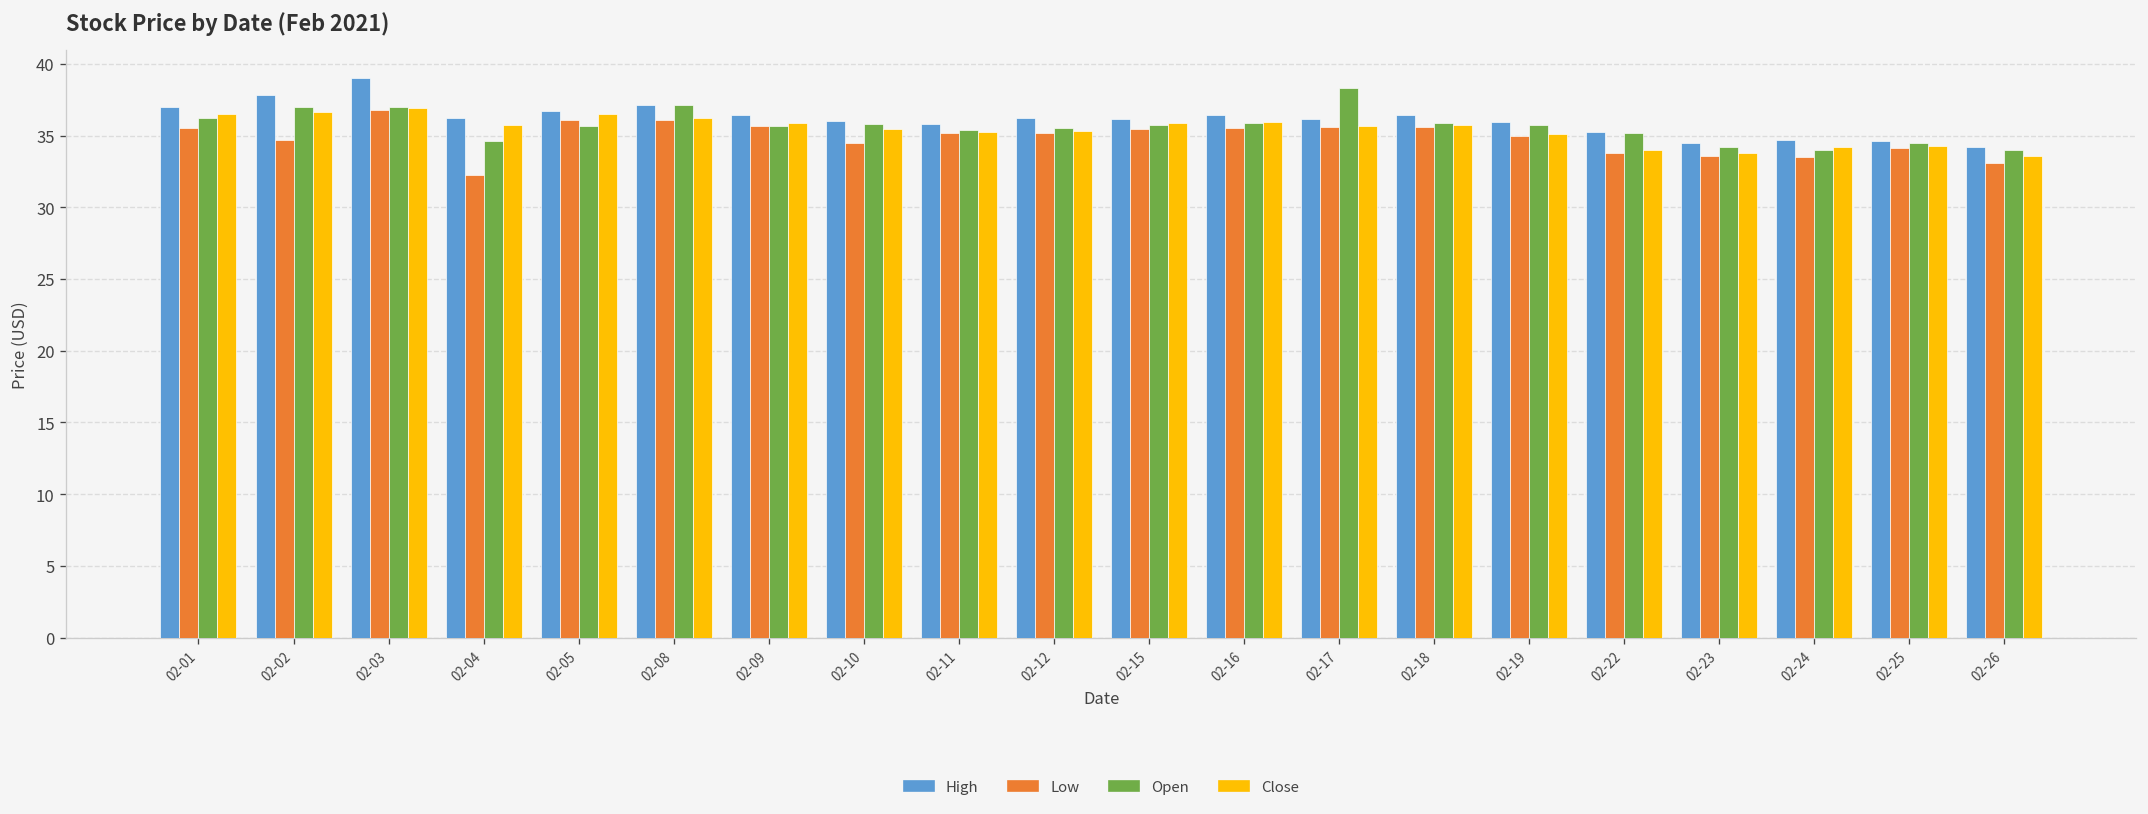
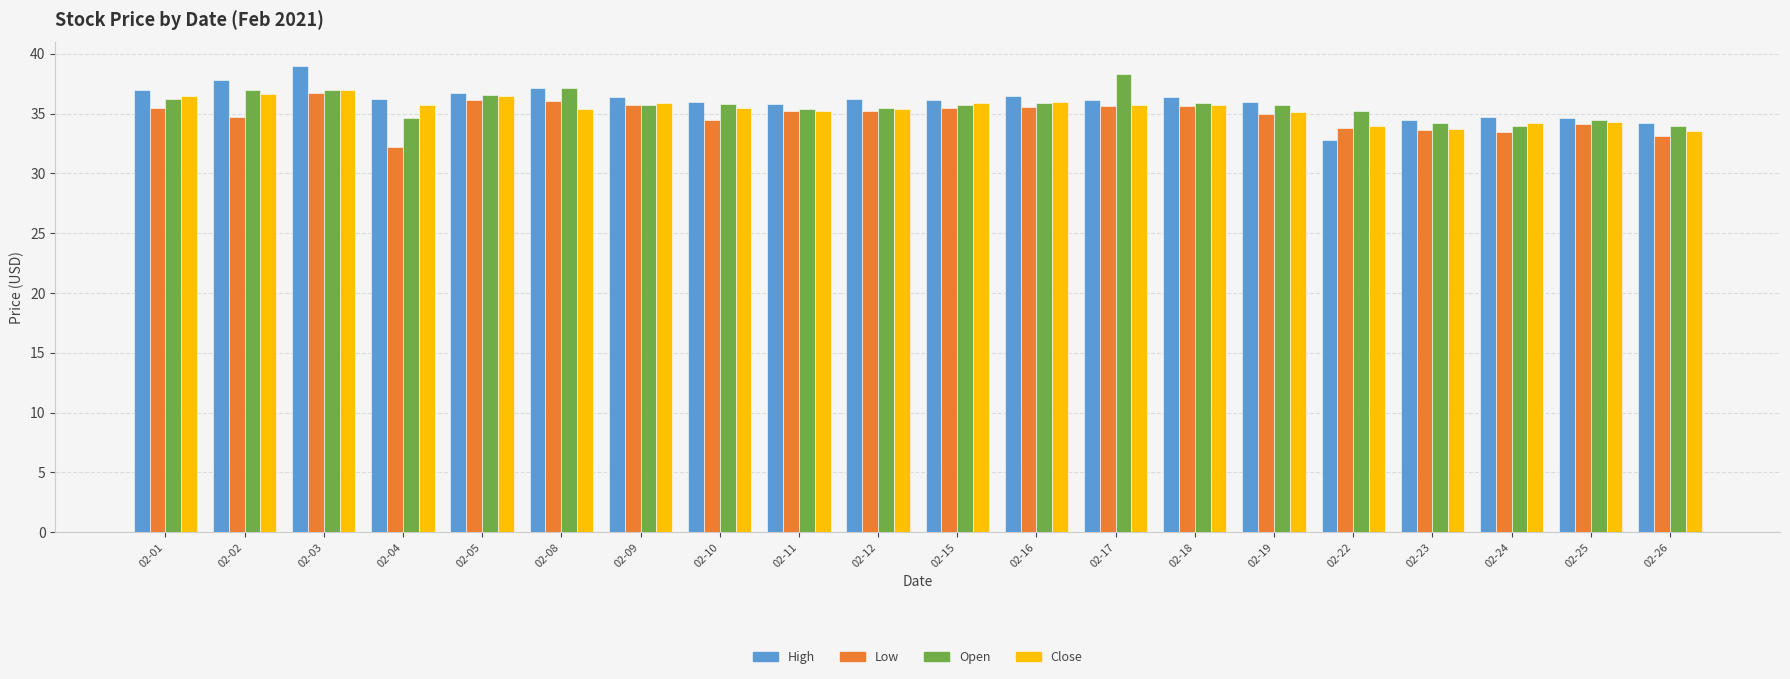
  {
    "High": {
      "02-01": 37.0,
      "02-02": 37.9,
      "02-03": 39.0,
      "02-04": 36.2,
      "02-05": 36.7,
      "02-08": 37.2,
      "02-09": 36.4,
      "02-10": 36.0,
      "02-11": 35.8,
      "02-12": 36.2,
      "02-15": 36.2,
      "02-16": 36.5,
      "02-17": 36.2,
      "02-18": 36.4,
      "02-19": 36.0,
-     "02-22": 35.3,
+     "02-22": 32.8,
      "02-23": 34.5,
      "02-24": 34.7,
      "02-25": 34.7,
      "02-26": 34.2
    },
    "Low": {
      "02-01": 35.5,
      "02-02": 34.7,
      "02-03": 36.8,
      "02-04": 32.3,
      "02-05": 36.1,
      "02-08": 36.1,
      "02-09": 35.7,
      "02-10": 34.5,
      "02-11": 35.2,
      "02-12": 35.2,
      "02-15": 35.5,
      "02-16": 35.6,
      "02-17": 35.6,
      "02-18": 35.6,
      "02-19": 35.0,
      "02-22": 33.8,
      "02-23": 33.6,
      "02-24": 33.5,
      "02-25": 34.1,
      "02-26": 33.1
    },
    "Open": {
      "02-01": 36.3,
      "02-02": 37.0,
      "02-03": 37.0,
      "02-04": 34.6,
-     "02-05": 35.7,
+     "02-05": 36.6,
      "02-08": 37.2,
      "02-09": 35.7,
      "02-10": 35.8,
      "02-11": 35.4,
      "02-12": 35.5,
      "02-15": 35.8,
      "02-16": 35.9,
      "02-17": 38.3,
      "02-18": 35.9,
      "02-19": 35.8,
      "02-22": 35.2,
      "02-23": 34.2,
      "02-24": 34.0,
      "02-25": 34.5,
      "02-26": 34.0
    },
    "Close": {
      "02-01": 36.5,
      "02-02": 36.7,
      "02-03": 37.0,
      "02-04": 35.8,
      "02-05": 36.5,
-     "02-08": 36.2,
+     "02-08": 35.4,
      "02-09": 35.9,
      "02-10": 35.5,
      "02-11": 35.3,
      "02-12": 35.4,
      "02-15": 35.9,
      "02-16": 36.0,
      "02-17": 35.7,
      "02-18": 35.8,
      "02-19": 35.1,
      "02-22": 34.0,
      "02-23": 33.8,
      "02-24": 34.2,
      "02-25": 34.3,
      "02-26": 33.6
    }
  }
